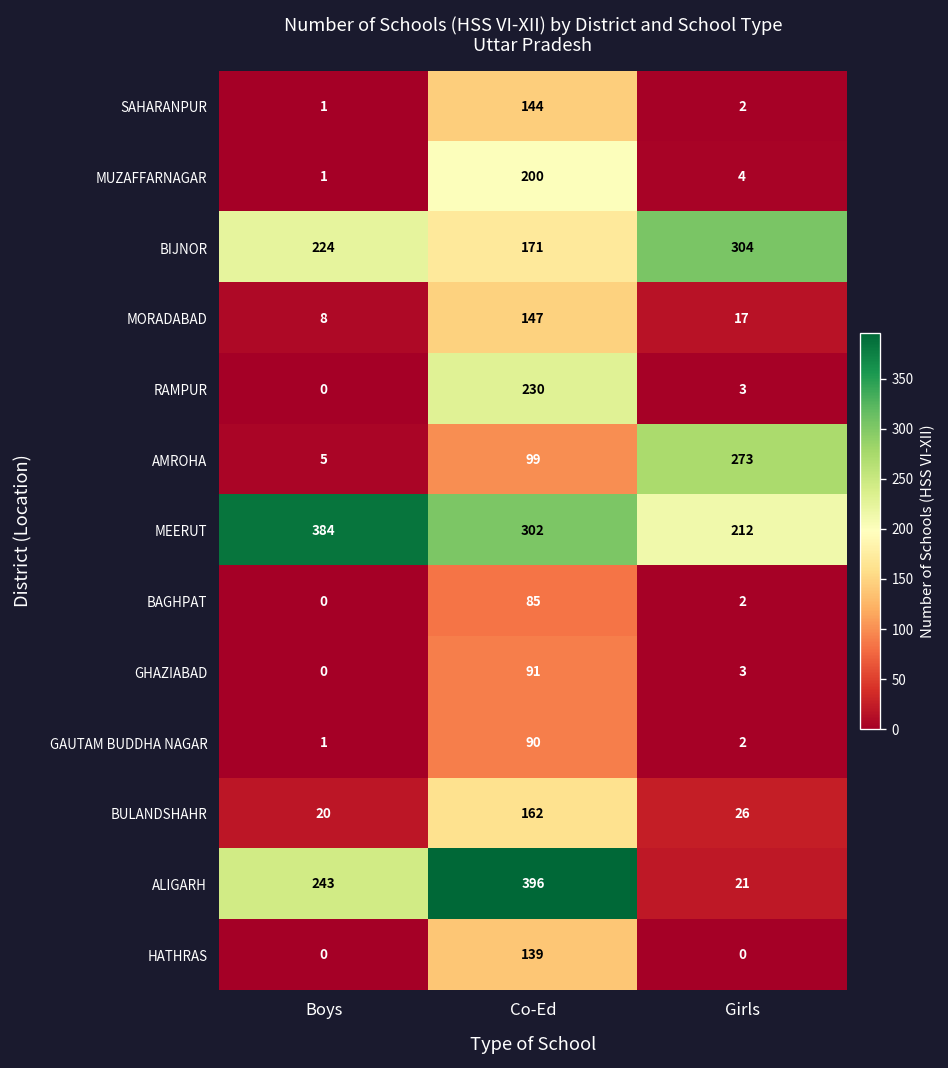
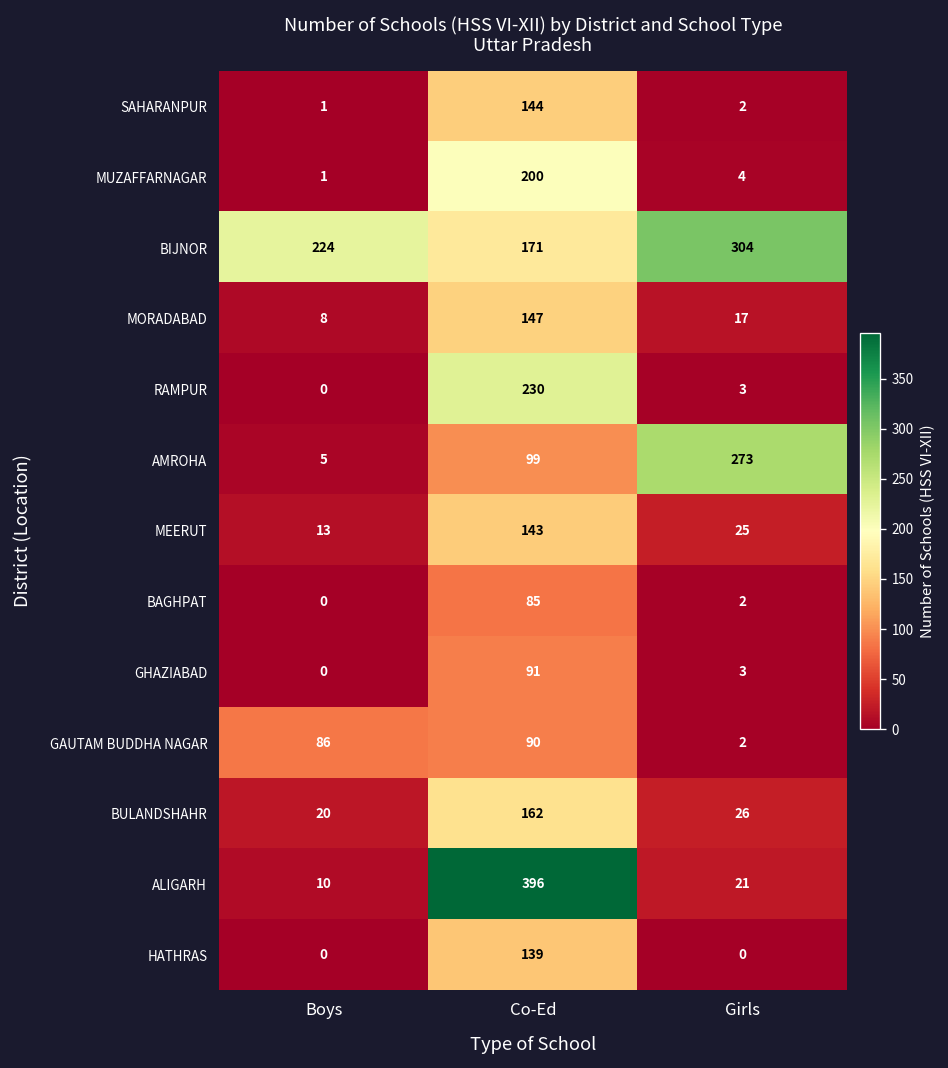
  {
    "SAHARANPUR": {
      "Boys": 1,
      "Co-Ed": 144,
      "Girls": 2
    },
    "MUZAFFARNAGAR": {
      "Boys": 1,
      "Co-Ed": 200,
      "Girls": 4
    },
    "BIJNOR": {
      "Boys": 224,
      "Co-Ed": 171,
      "Girls": 304
    },
    "MORADABAD": {
      "Boys": 8,
      "Co-Ed": 147,
      "Girls": 17
    },
    "RAMPUR": {
      "Boys": 0,
      "Co-Ed": 230,
      "Girls": 3
    },
    "AMROHA": {
      "Boys": 5,
      "Co-Ed": 99,
      "Girls": 273
    },
    "MEERUT": {
-     "Boys": 384,
-     "Co-Ed": 302,
-     "Girls": 212
+     "Boys": 13,
+     "Co-Ed": 143,
+     "Girls": 25
    },
    "BAGHPAT": {
      "Boys": 0,
      "Co-Ed": 85,
      "Girls": 2
    },
    "GHAZIABAD": {
      "Boys": 0,
      "Co-Ed": 91,
      "Girls": 3
    },
    "GAUTAM BUDDHA NAGAR": {
-     "Boys": 1,
+     "Boys": 86,
      "Co-Ed": 90,
      "Girls": 2
    },
    "BULANDSHAHR": {
      "Boys": 20,
      "Co-Ed": 162,
      "Girls": 26
    },
    "ALIGARH": {
-     "Boys": 243,
+     "Boys": 10,
      "Co-Ed": 396,
      "Girls": 21
    },
    "HATHRAS": {
      "Boys": 0,
      "Co-Ed": 139,
      "Girls": 0
    }
  }
